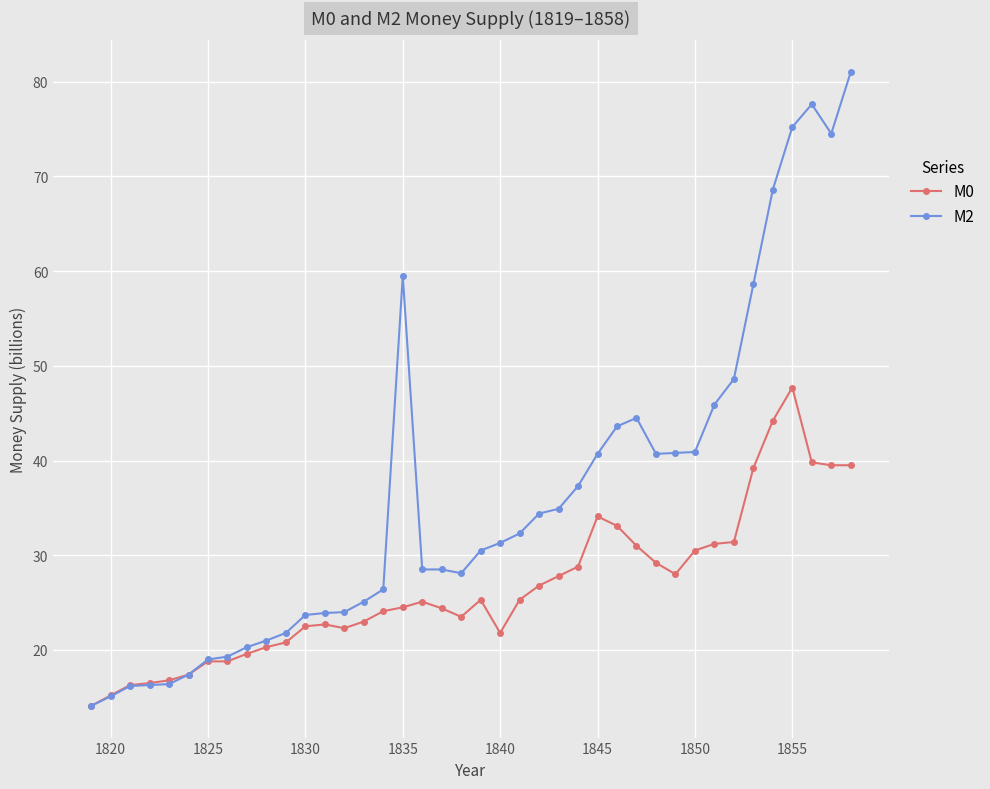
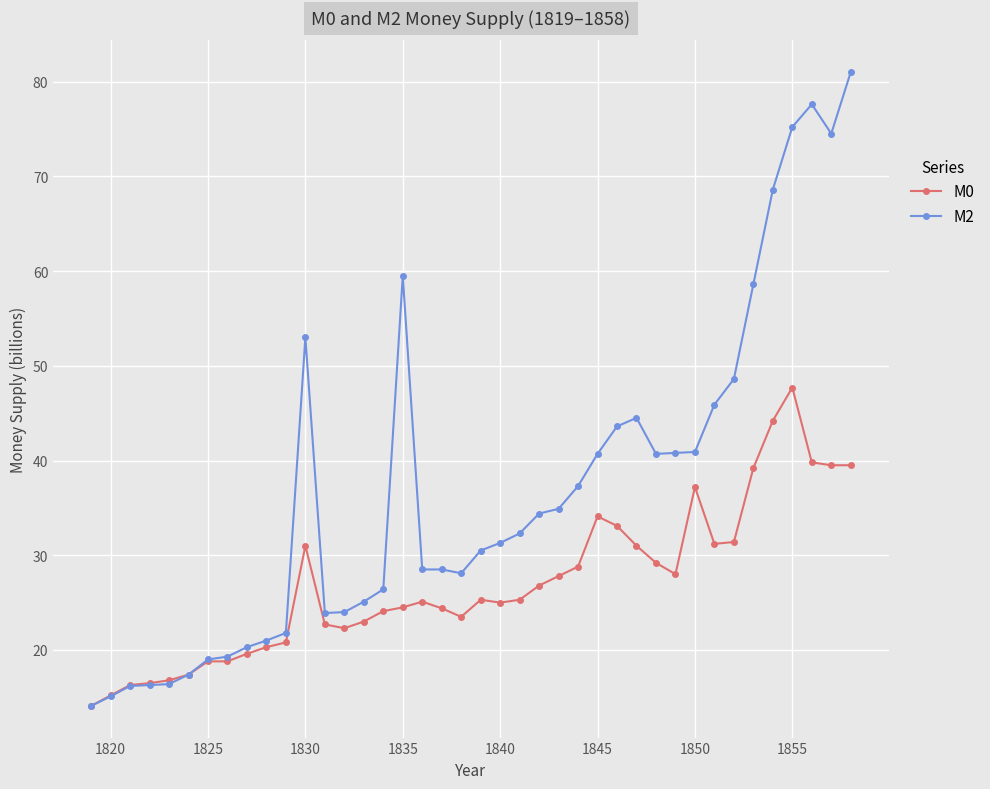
  {
    "M0": {
-     "1830": 23,
+     "1830": 31,
      "1835": 25,
-     "1840": 22,
+     "1840": 25,
      "1845": 34,
-     "1850": 31,
+     "1850": 37,
      "1855": 48
    },
    "M2": {
-     "1830": 24,
+     "1830": 53,
      "1835": 60,
      "1840": 31,
      "1845": 41,
      "1850": 41,
      "1855": 75
    }
  }
